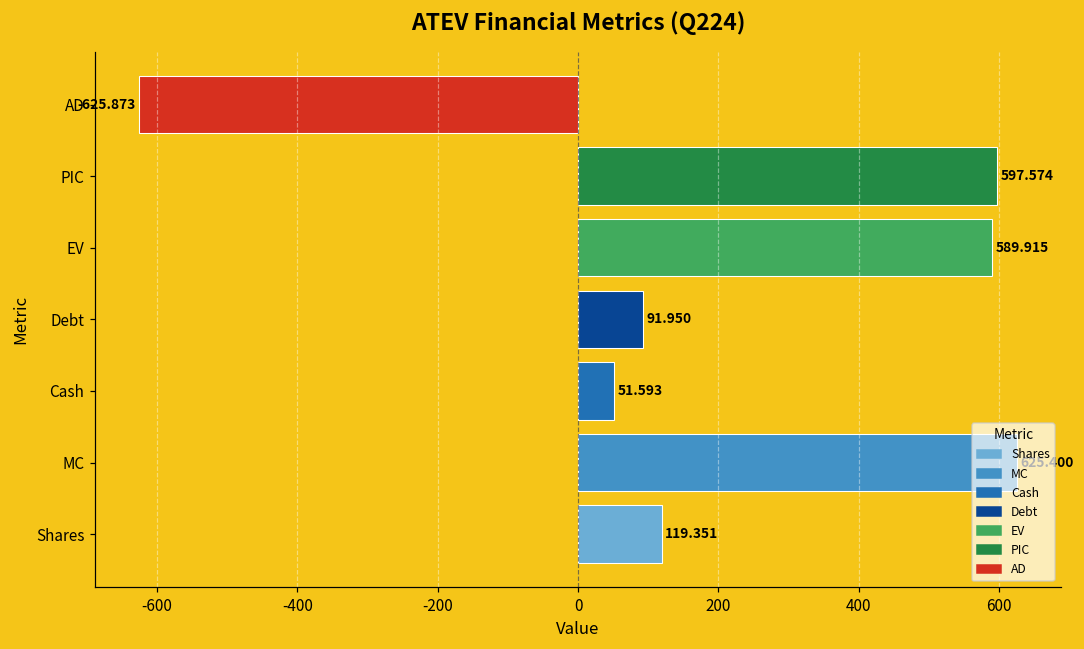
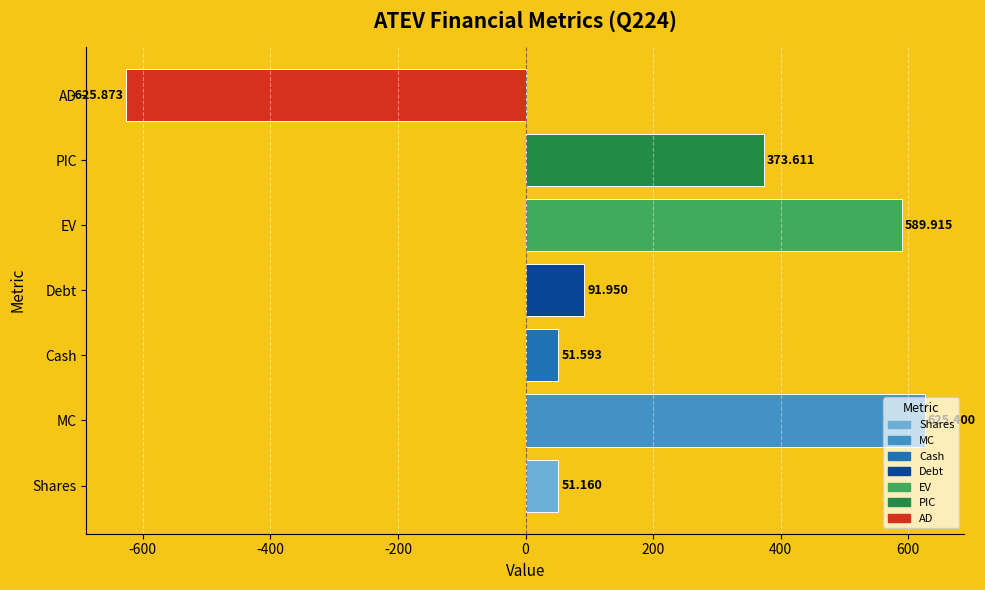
  {
    "AD": -625.873,
-   "PIC": 597.574,
+   "PIC": 373.611,
    "EV": 589.915,
    "Debt": 91.950,
    "Cash": 51.593,
-   "Shares": 119.351
+   "Shares": 51.160
  }
